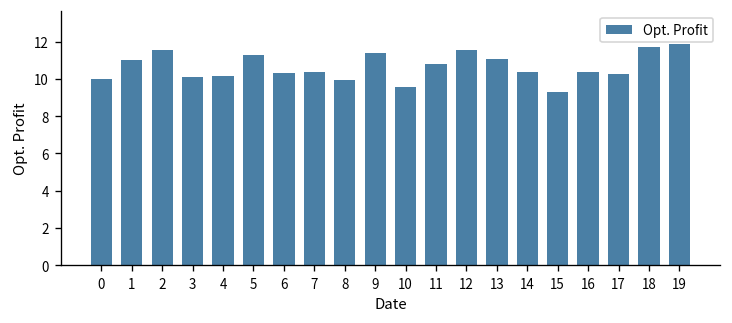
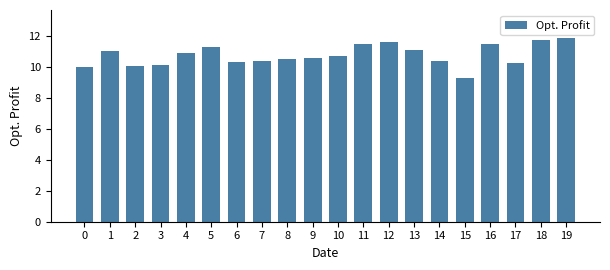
  {
    "0": 10.0,
    "1": 11.0,
-   "2": 11.5,
+   "2": 10.0,
    "3": 10.1,
-   "4": 10.1,
+   "4": 10.9,
    "5": 11.3,
    "6": 10.3,
    "7": 10.4,
-   "8": 10.0,
-   "9": 11.4,
-   "10": 9.6,
-   "11": 10.8,
+   "8": 10.5,
+   "9": 10.6,
+   "10": 10.7,
+   "11": 11.5,
    "12": 11.6,
    "13": 11.1,
    "14": 10.4,
    "15": 9.3,
-   "16": 10.4,
+   "16": 11.5,
    "17": 10.3,
    "18": 11.7,
    "19": 11.9
  }
